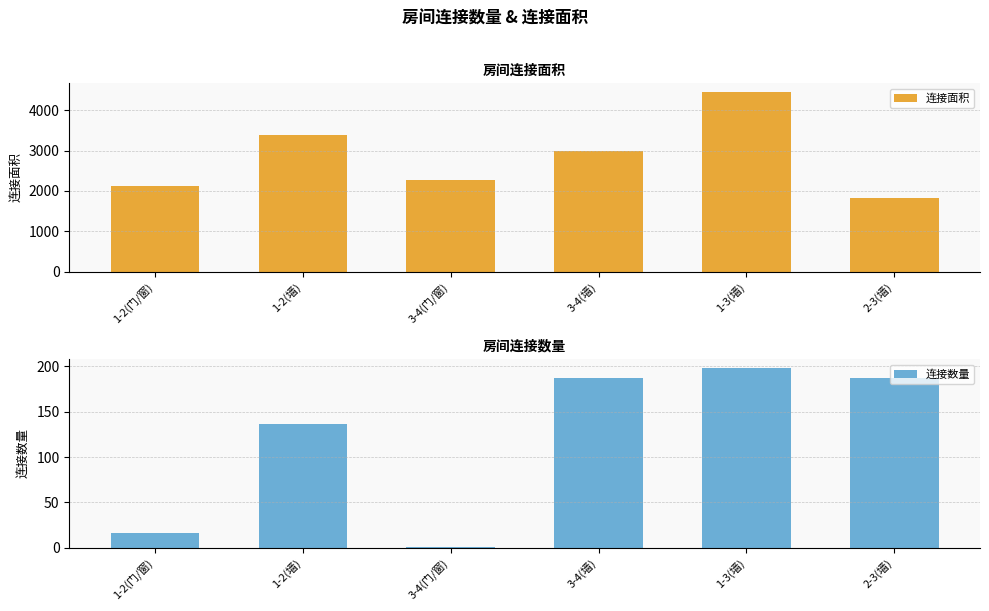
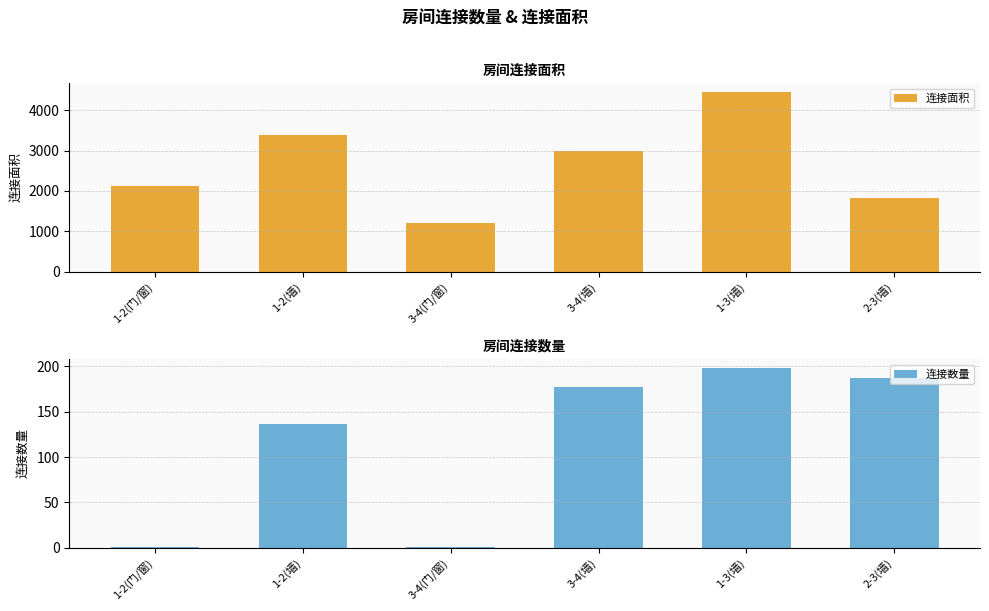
  {
    "房间连接面积": {
      "1-2(门/窗)": 2100,
      "1-2(墙)": 3400,
-     "3-4(门/窗)": 2300,
+     "3-4(门/窗)": 1200,
      "3-4(墙)": 3000,
      "1-3(墙)": 4400,
      "2-3(墙)": 1800
    },
    "房间连接数量": {
-     "1-2(门/窗)": 20,
+     "1-2(门/窗)": 0,
      "1-2(墙)": 140,
-     "3-4(墙)": 190,
+     "3-4(墙)": 180,
      "1-3(墙)": 200
    }
  }
